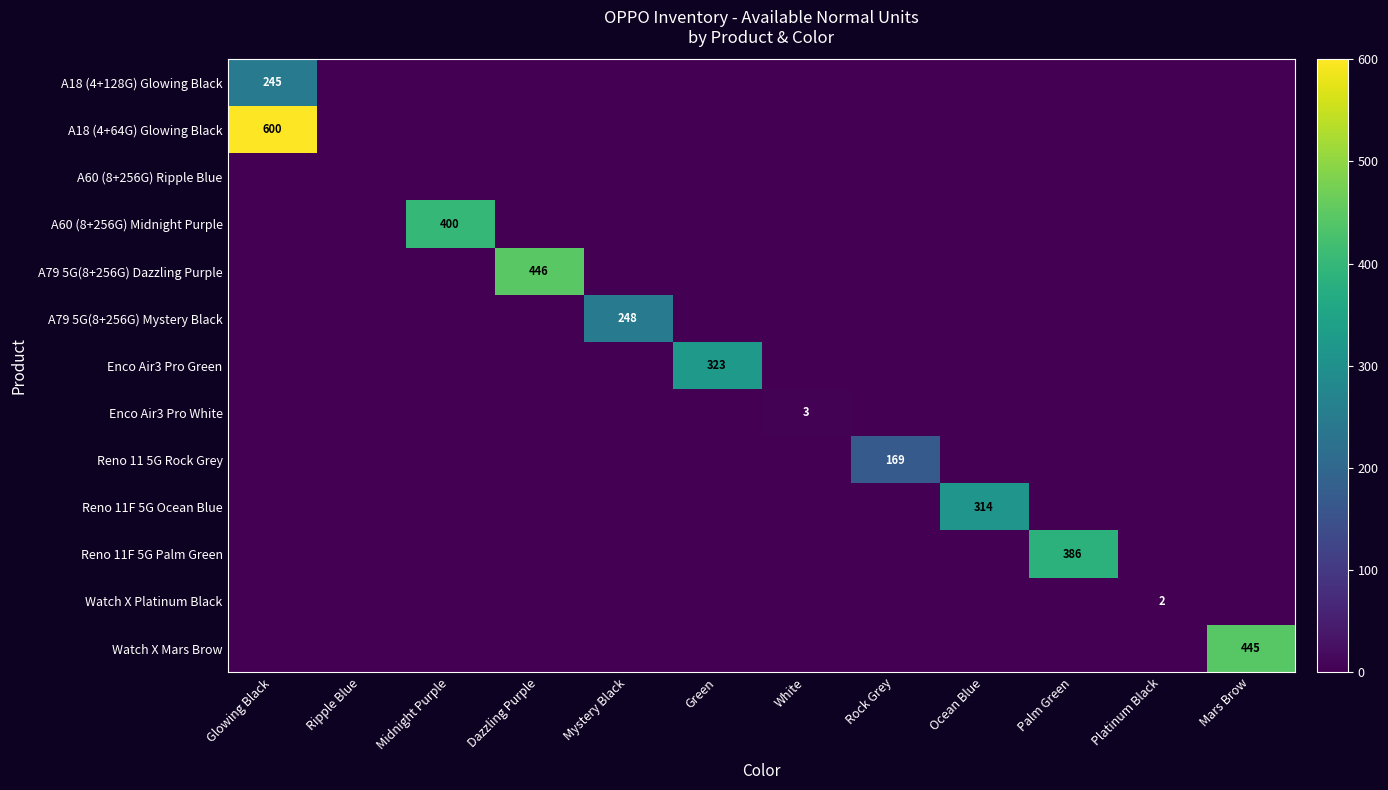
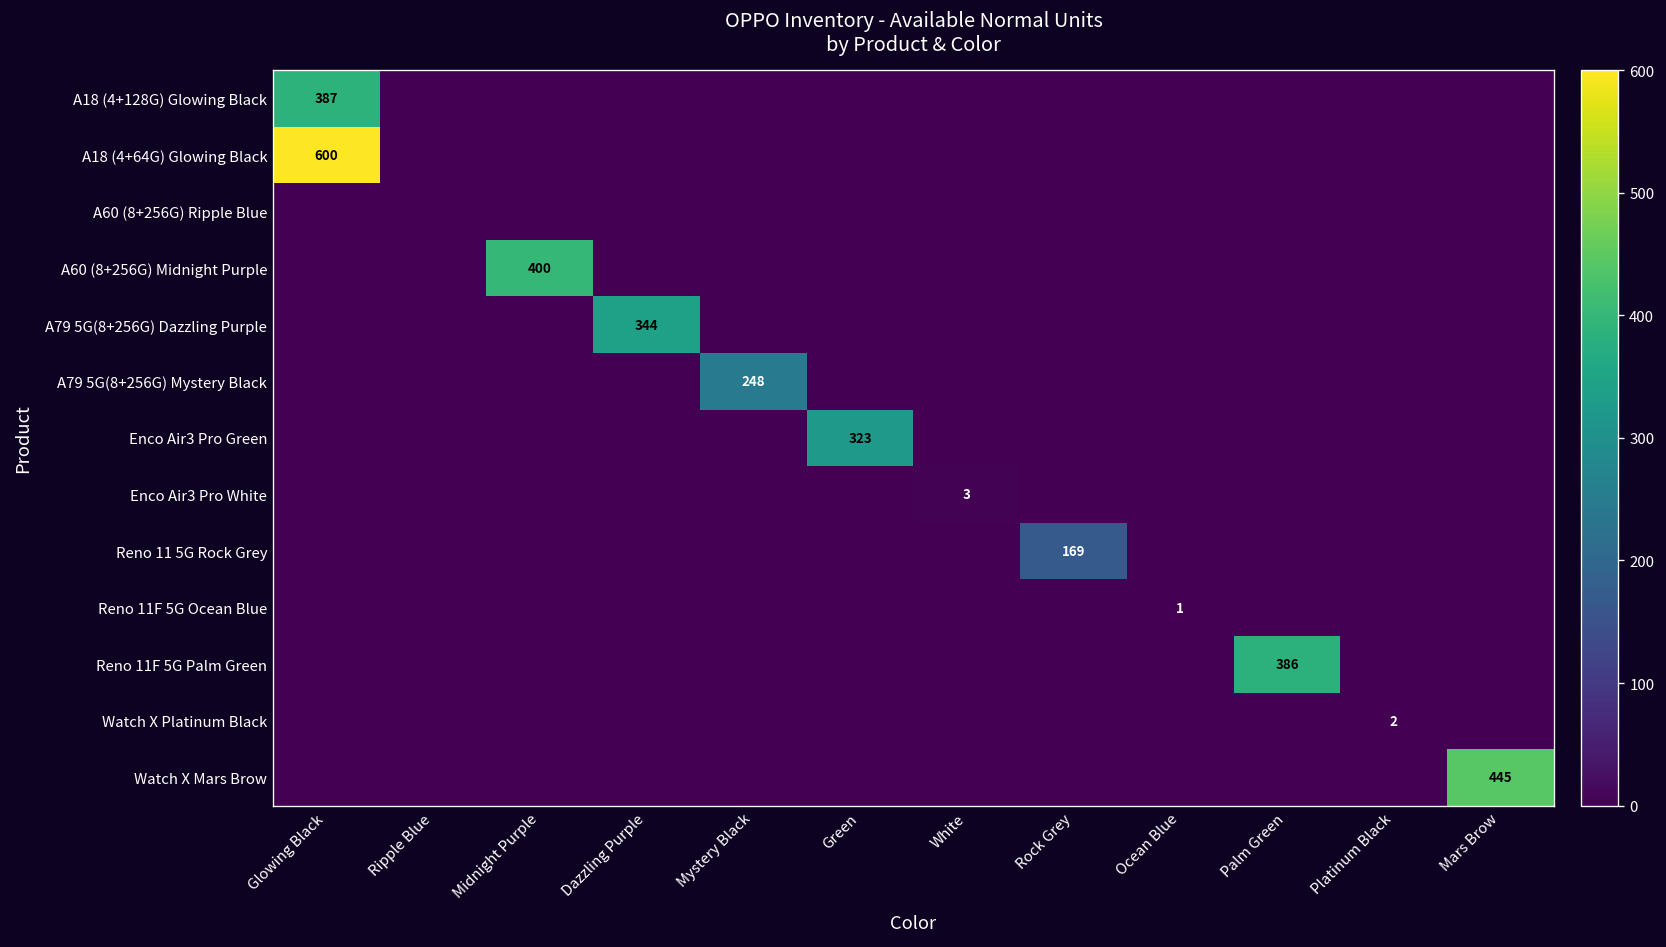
  {
    "A18 (4+128G) Glowing Black": {
-     "Glowing Black": 245
+     "Glowing Black": 387
    },
    "A18 (4+64G) Glowing Black": {
      "Glowing Black": 600
    },
    "A60 (8+256G) Midnight Purple": {
      "Midnight Purple": 400
    },
    "A79 5G(8+256G) Dazzling Purple": {
-     "Dazzling Purple": 446
+     "Dazzling Purple": 344
    },
    "A79 5G(8+256G) Mystery Black": {
      "Mystery Black": 248
    },
    "Enco Air3 Pro Green": {
      "Green": 323
    },
    "Enco Air3 Pro White": {
      "White": 3
    },
    "Reno 11 5G Rock Grey": {
      "Rock Grey": 169
    },
    "Reno 11F 5G Ocean Blue": {
-     "Ocean Blue": 314
+     "Ocean Blue": 1
    },
    "Reno 11F 5G Palm Green": {
      "Palm Green": 386
    },
    "Watch X Platinum Black": {
      "Platinum Black": 2
    },
    "Watch X Mars Brow": {
      "Mars Brow": 445
    }
  }
